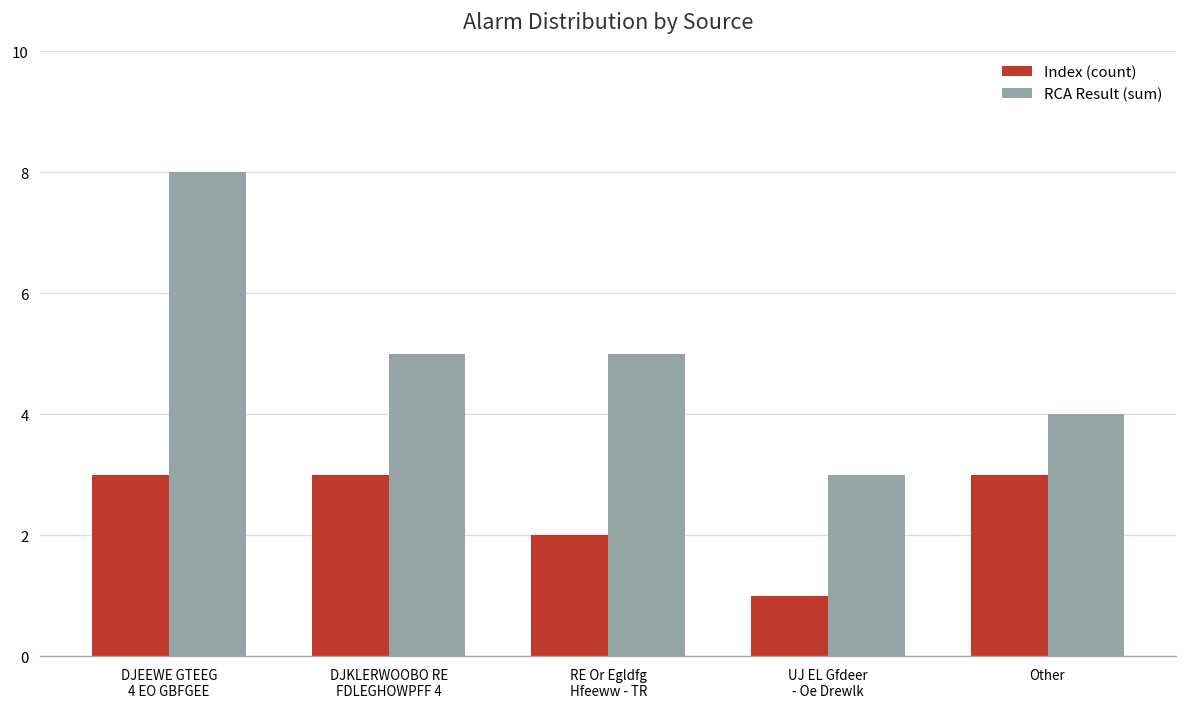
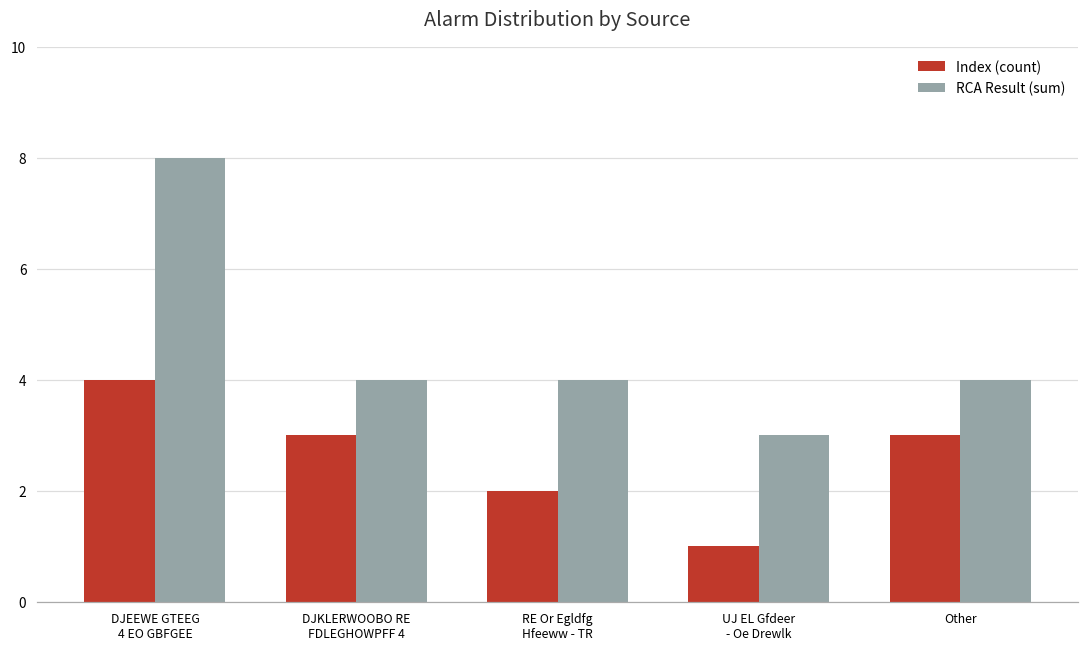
  {
    "Index (count)": {
-     "DJEEWE GTEEG 4 EO GBFGEE": 3,
+     "DJEEWE GTEEG 4 EO GBFGEE": 4,
      "DJKLERWOOBO RE FDLEGHOWPFF 4": 3,
      "RE Or Egldfg Hfeeww - TR": 2,
      "UJ EL Gfdeer - Oe Drewlk": 1,
      "Other": 3
    },
    "RCA Result (sum)": {
      "DJEEWE GTEEG 4 EO GBFGEE": 8,
-     "DJKLERWOOBO RE FDLEGHOWPFF 4": 5,
-     "RE Or Egldfg Hfeeww - TR": 5,
+     "DJKLERWOOBO RE FDLEGHOWPFF 4": 4,
+     "RE Or Egldfg Hfeeww - TR": 4,
      "UJ EL Gfdeer - Oe Drewlk": 3,
      "Other": 4
    }
  }
